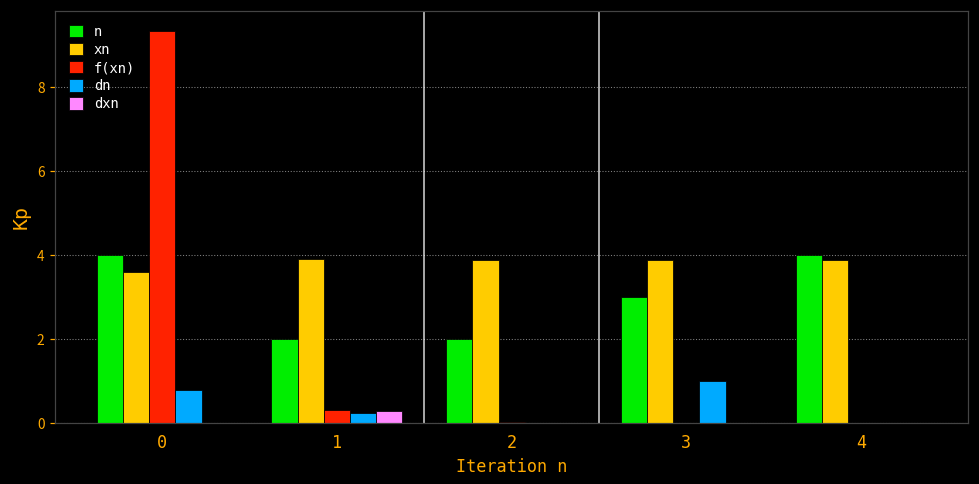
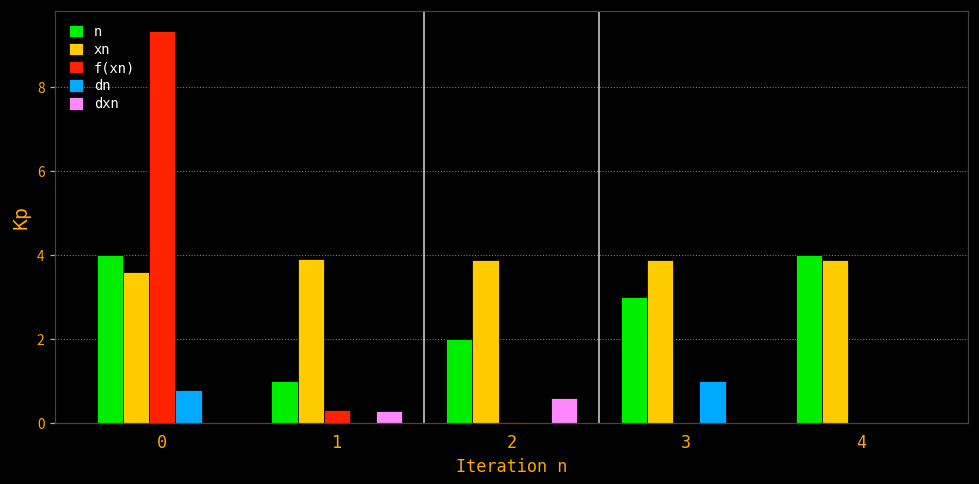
  {
    "n": {
      "0": 4,
-     "1": 2,
+     "1": 1,
      "2": 2,
      "3": 3,
      "4": 4
    },
    "xn": {
      "0": 3.6,
      "1": 3.9,
      "2": 3.9,
      "3": 3.9,
      "4": 3.9
    },
    "f(xn)": {
      "0": 9.3,
      "1": 0.3
    },
    "dn": {
      "0": 0.8,
-     "1": 0.2,
+     "1": 0.0,
      "3": 1.0
    },
    "dxn": {
      "0": 0.0,
      "1": 0.3,
-     "2": 0.0
+     "2": 0.6
    }
  }
